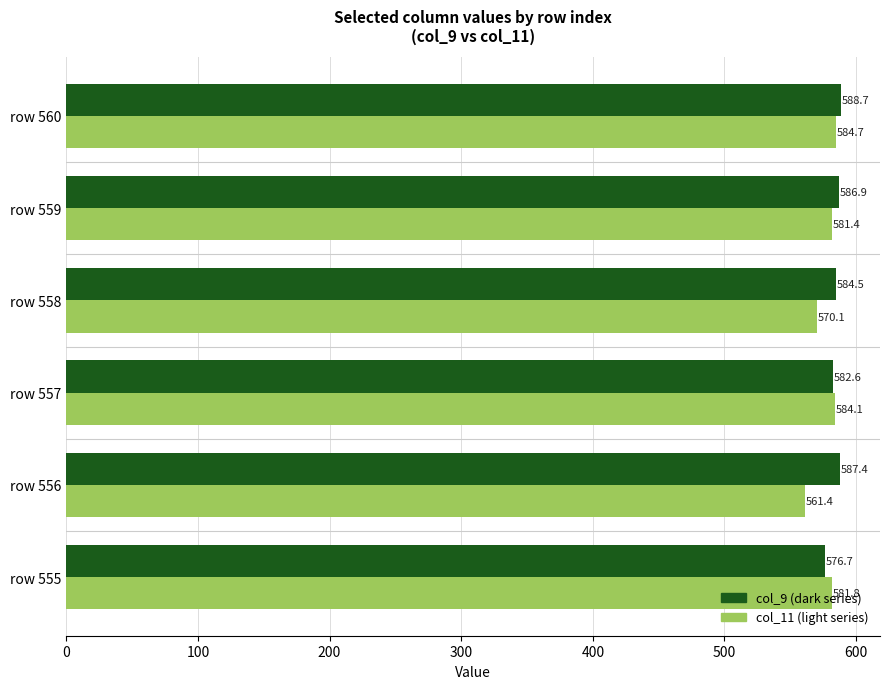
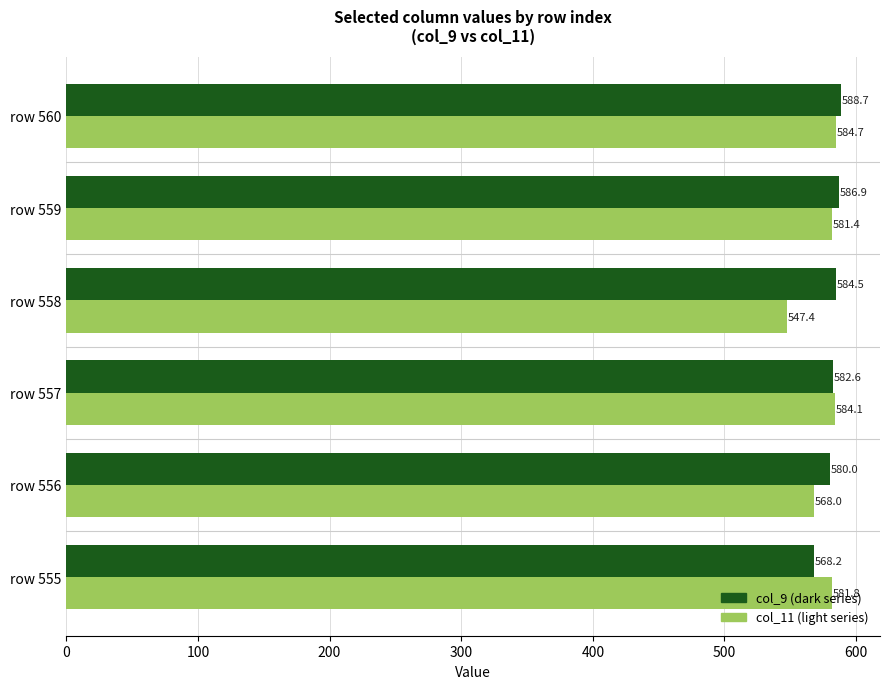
  {
    "col_9 (dark series)": {
      "row 560": 588.7,
      "row 559": 586.9,
      "row 558": 584.5,
      "row 557": 582.6,
-     "row 556": 587.4,
-     "row 555": 576.7
+     "row 556": 580.0,
+     "row 555": 568.2
    },
    "col_11 (light series)": {
      "row 560": 584.7,
      "row 559": 581.4,
-     "row 558": 570.1,
+     "row 558": 547.4,
      "row 557": 584.1,
-     "row 556": 561.4,
+     "row 556": 568.0,
      "row 555": 581.8
    }
  }
